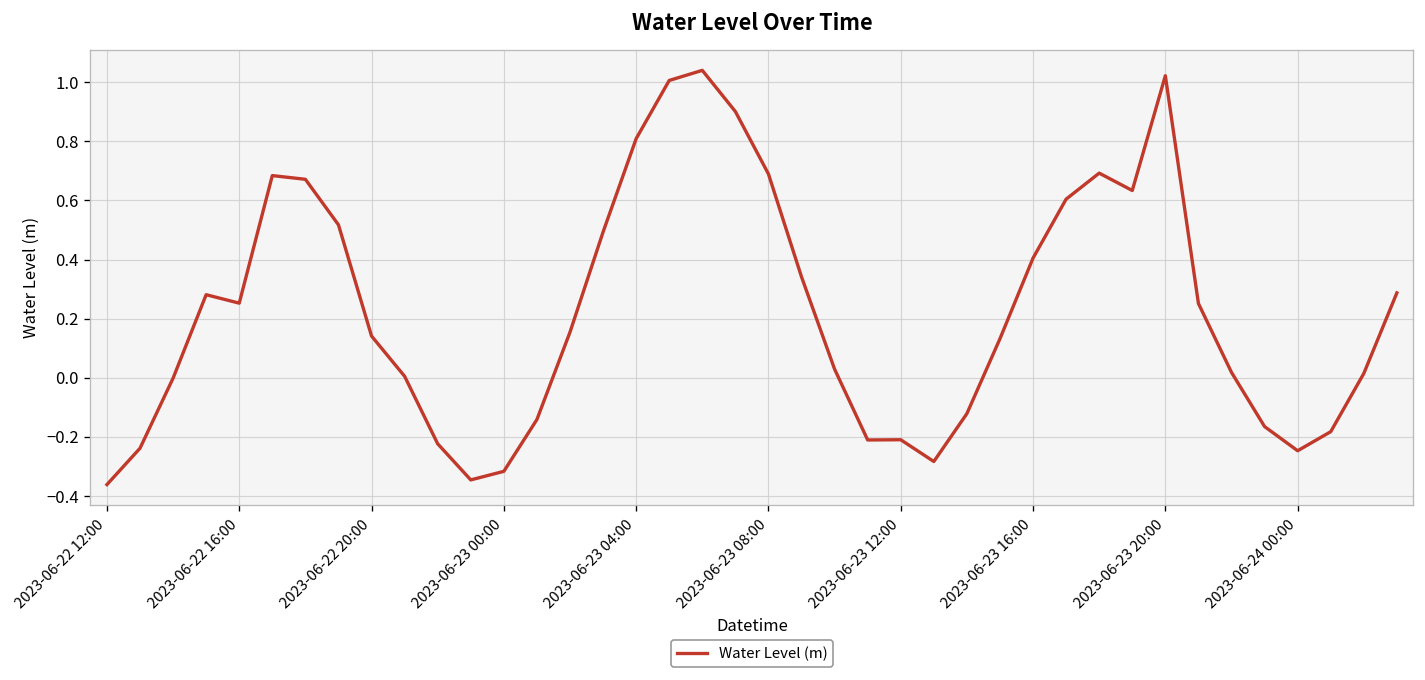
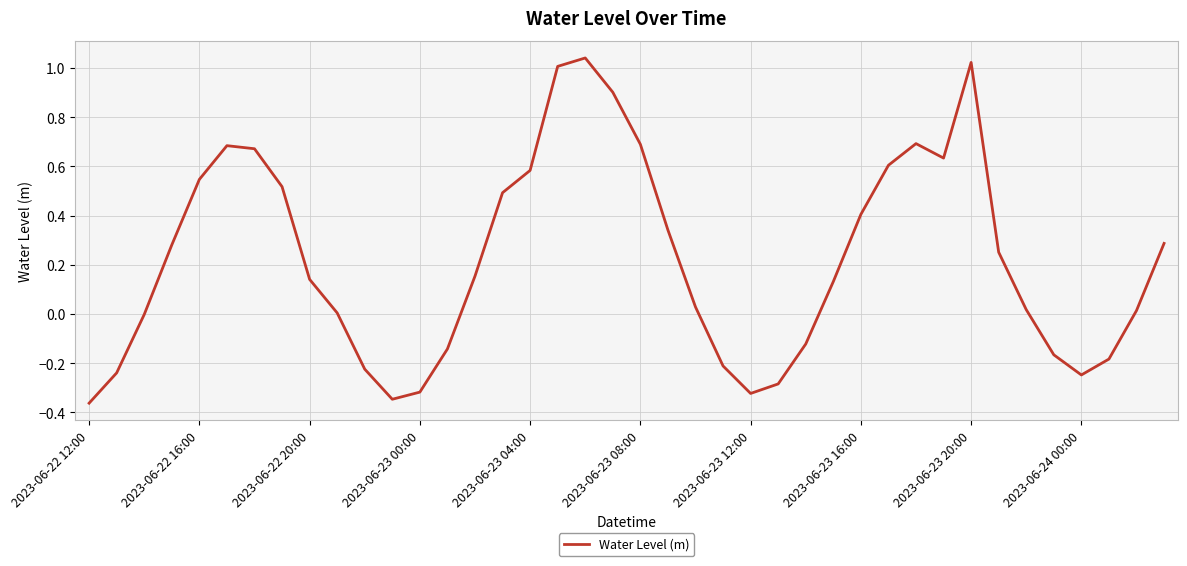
  {
    "2023-06-22 12:00": -0.36,
-   "2023-06-22 16:00": 0.25,
+   "2023-06-22 16:00": 0.55,
    "2023-06-22 20:00": 0.14,
    "2023-06-23 00:00": -0.32,
-   "2023-06-23 04:00": 0.81,
+   "2023-06-23 04:00": 0.58,
    "2023-06-23 08:00": 0.69,
-   "2023-06-23 12:00": -0.21,
+   "2023-06-23 12:00": -0.32,
    "2023-06-23 16:00": 0.40,
    "2023-06-23 20:00": 1.02,
    "2023-06-24 00:00": -0.25
  }
